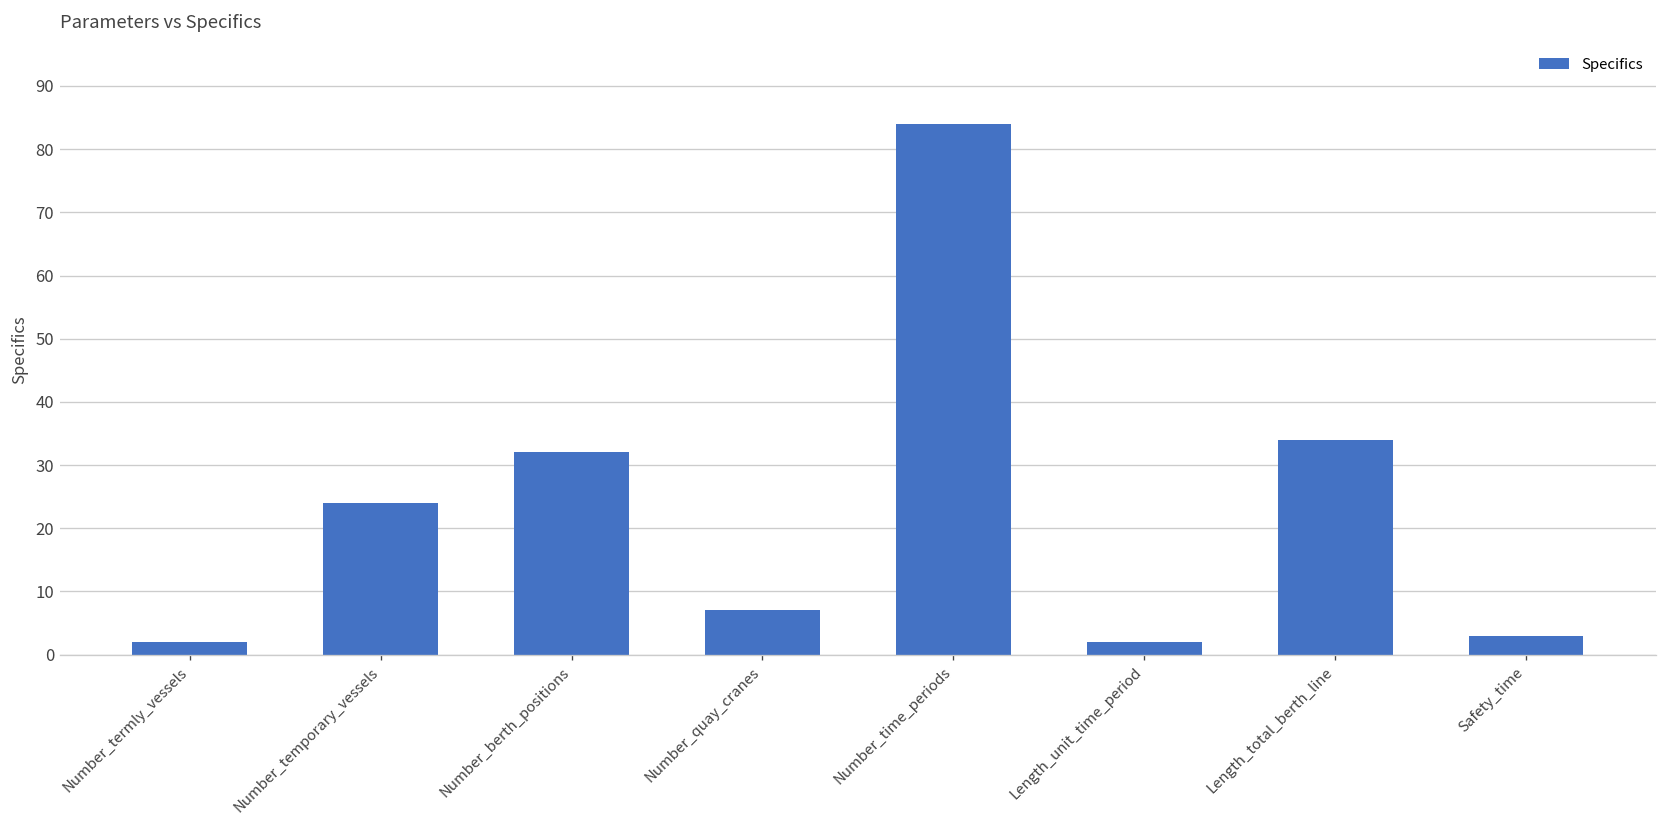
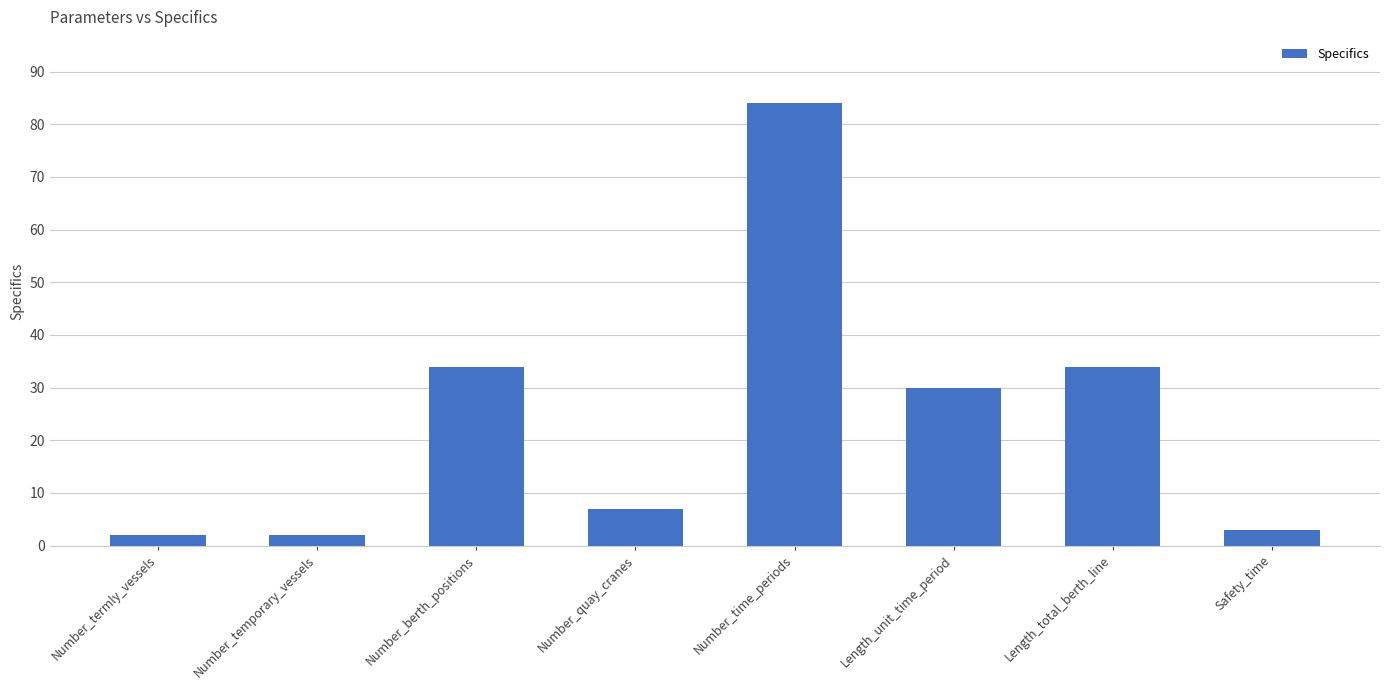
  {
    "Number_termly_vessels": 2,
-   "Number_temporary_vessels": 24,
-   "Number_berth_positions": 32,
+   "Number_temporary_vessels": 2,
+   "Number_berth_positions": 34,
    "Number_quay_cranes": 7,
    "Number_time_periods": 84,
-   "Length_unit_time_period": 2,
+   "Length_unit_time_period": 30,
    "Length_total_berth_line": 34,
    "Safety_time": 3
  }
